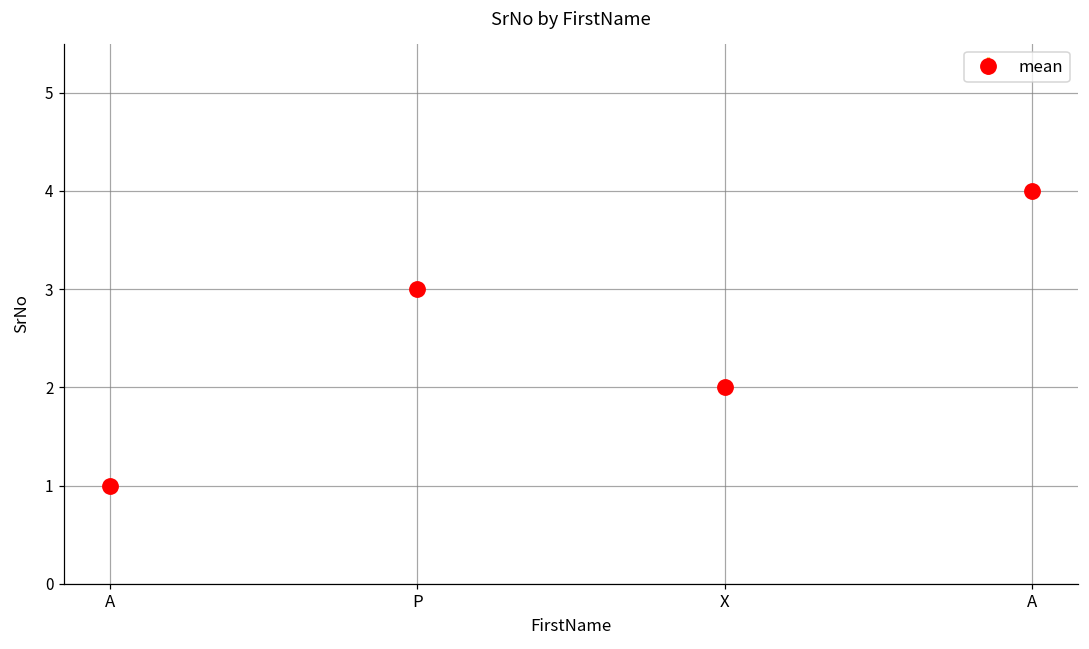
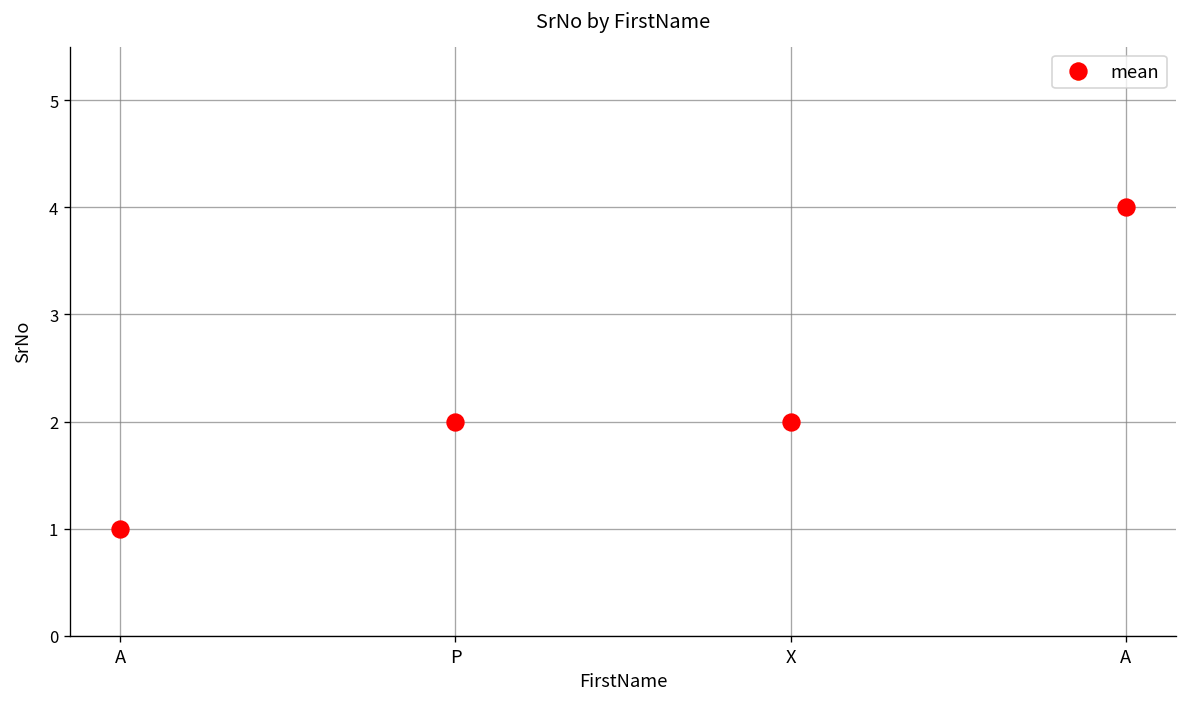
  {
-   "P": 3,
+   "P": 2,
    "X": 2
  }
